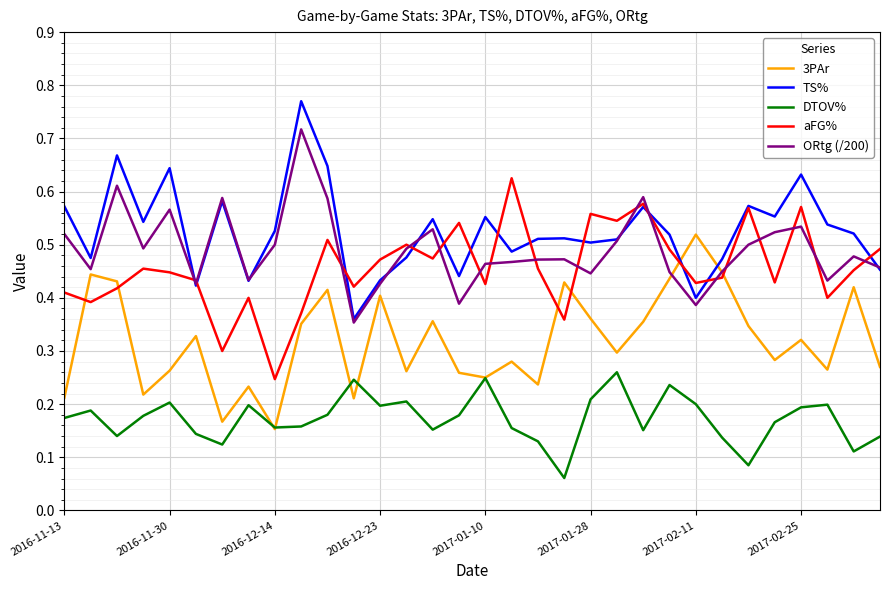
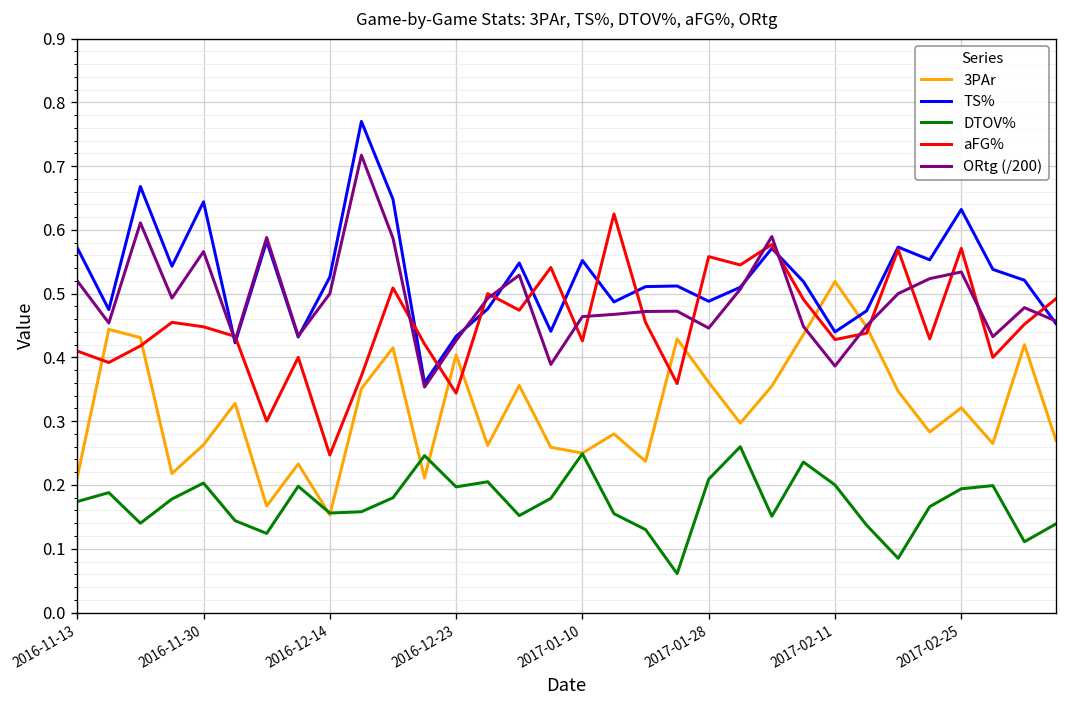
  {
    "3PAr": {
      "2016-11-13": 0.21,
      "2016-11-30": 0.26,
      "2016-12-23": 0.40,
      "2017-01-28": 0.36,
      "2017-02-11": 0.52,
      "2017-02-25": 0.32
    },
    "TS%": {
      "2016-11-13": 0.57,
      "2016-11-30": 0.64,
      "2016-12-14": 0.53,
      "2016-12-23": 0.43,
      "2017-01-10": 0.55,
-     "2017-01-28": 0.50,
-     "2017-02-11": 0.40,
+     "2017-01-28": 0.49,
+     "2017-02-11": 0.44,
      "2017-02-25": 0.63
    },
    "DTOV%": {
      "2016-11-13": 0.17,
      "2016-11-30": 0.20,
      "2016-12-23": 0.20,
      "2017-01-28": 0.21,
      "2017-02-11": 0.20,
      "2017-02-25": 0.19
    },
    "aFG%": {
      "2016-11-13": 0.41,
      "2016-11-30": 0.45,
      "2016-12-14": 0.25,
-     "2016-12-23": 0.47,
+     "2016-12-23": 0.34,
      "2017-01-10": 0.43,
      "2017-01-28": 0.56,
      "2017-02-11": 0.43,
      "2017-02-25": 0.57
    },
    "ORtg (/200)": {
      "2016-11-13": 0.52,
      "2016-11-30": 0.57,
      "2016-12-14": 0.50,
      "2016-12-23": 0.43,
      "2017-01-10": 0.46,
      "2017-01-28": 0.45,
      "2017-02-11": 0.39,
      "2017-02-25": 0.53
    }
  }
